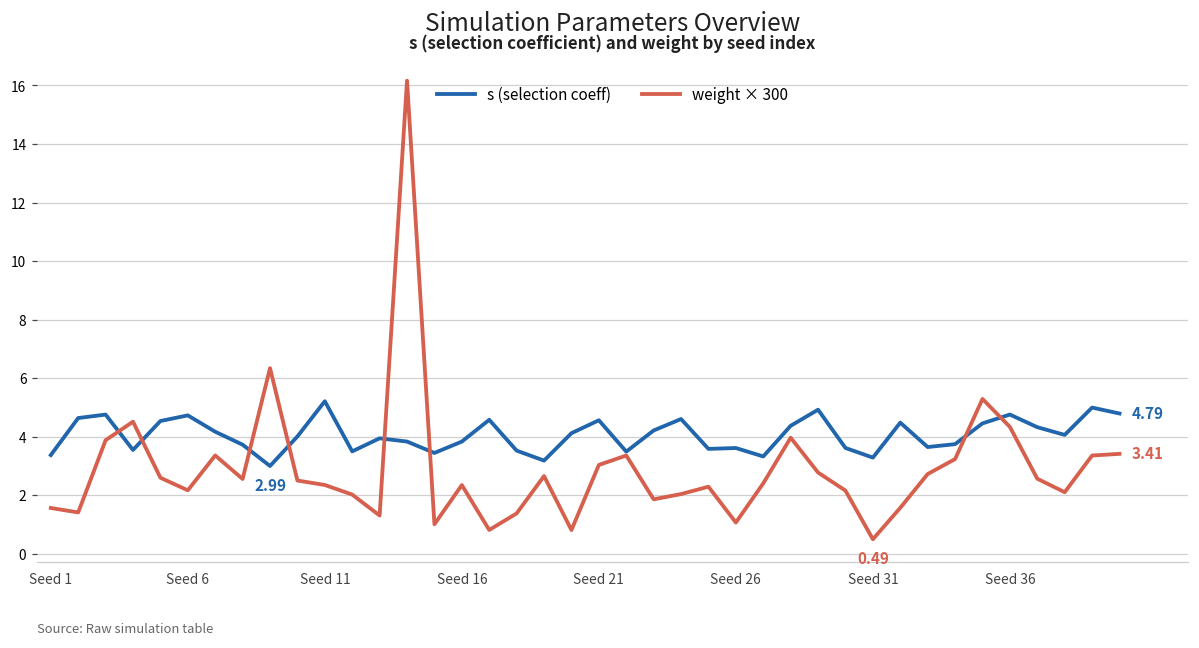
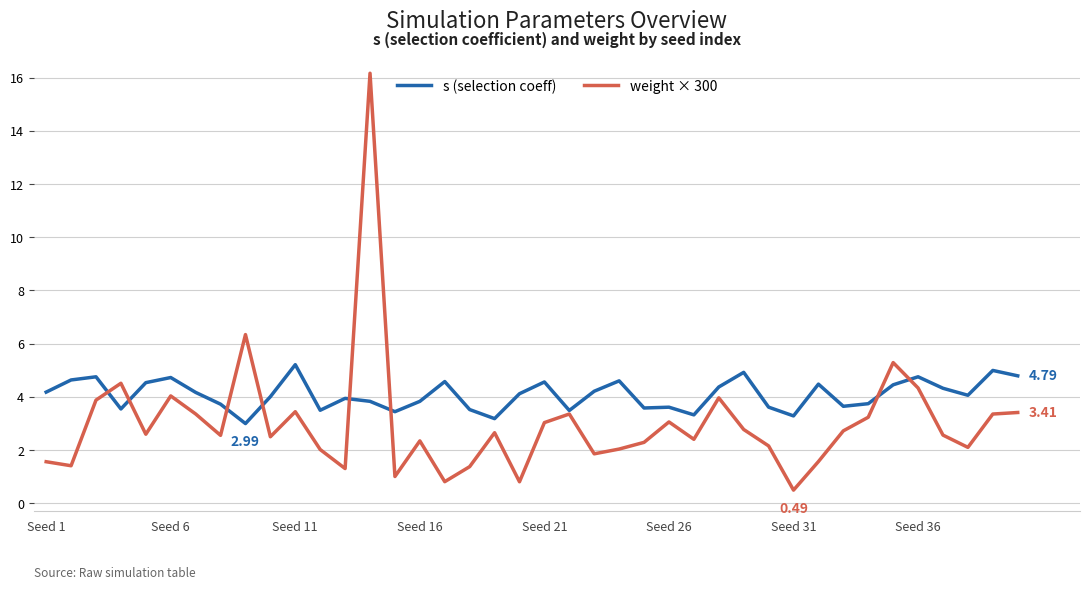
  {
    "s (selection coeff)": {
-     "Seed 1": 3.4,
+     "Seed 1": 4.2,
      "Seed 6": 4.7,
      "Seed 11": 5.2,
      "Seed 16": 3.8,
      "Seed 21": 4.6,
      "Seed 26": 3.6,
      "Seed 31": 3.3,
      "Seed 36": 4.8
    },
    "weight × 300": {
      "Seed 1": 1.6,
-     "Seed 6": 2.2,
-     "Seed 11": 2.3,
+     "Seed 6": 4.0,
+     "Seed 11": 3.4,
      "Seed 16": 2.3,
      "Seed 21": 3.0,
-     "Seed 26": 1.1,
+     "Seed 26": 3.1,
      "Seed 36": 4.3
    }
  }
